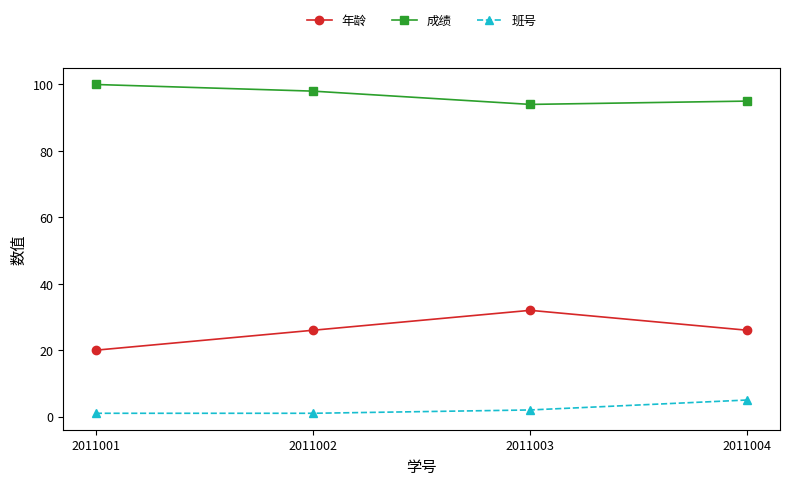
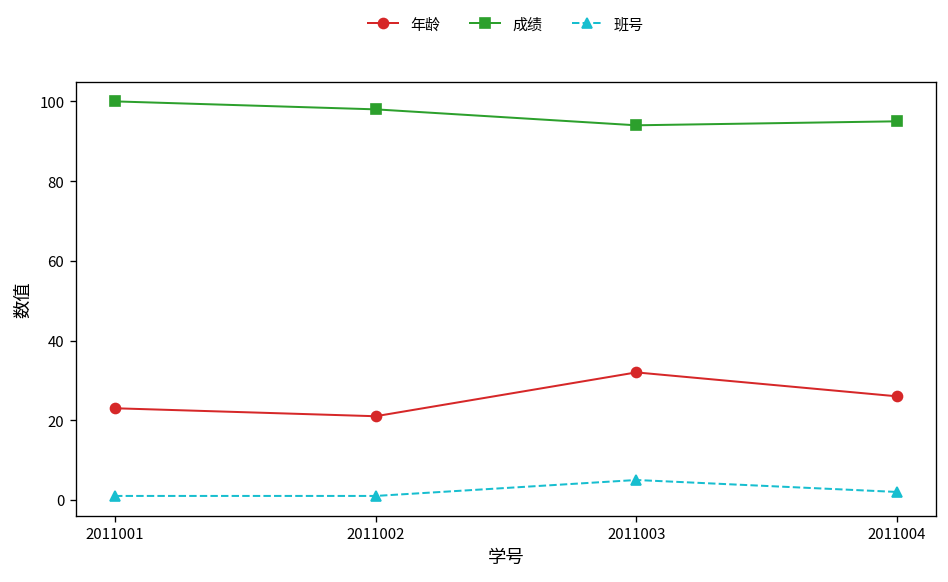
  {
    "年龄": {
-     "2011001": 20,
-     "2011002": 26,
+     "2011001": 23,
+     "2011002": 21,
      "2011003": 32,
      "2011004": 26
    },
    "成绩": {
      "2011001": 100,
      "2011002": 98,
      "2011003": 94,
      "2011004": 95
    },
    "班号": {
      "2011001": 1,
      "2011002": 1,
-     "2011003": 2,
-     "2011004": 5
+     "2011003": 5,
+     "2011004": 2
    }
  }
